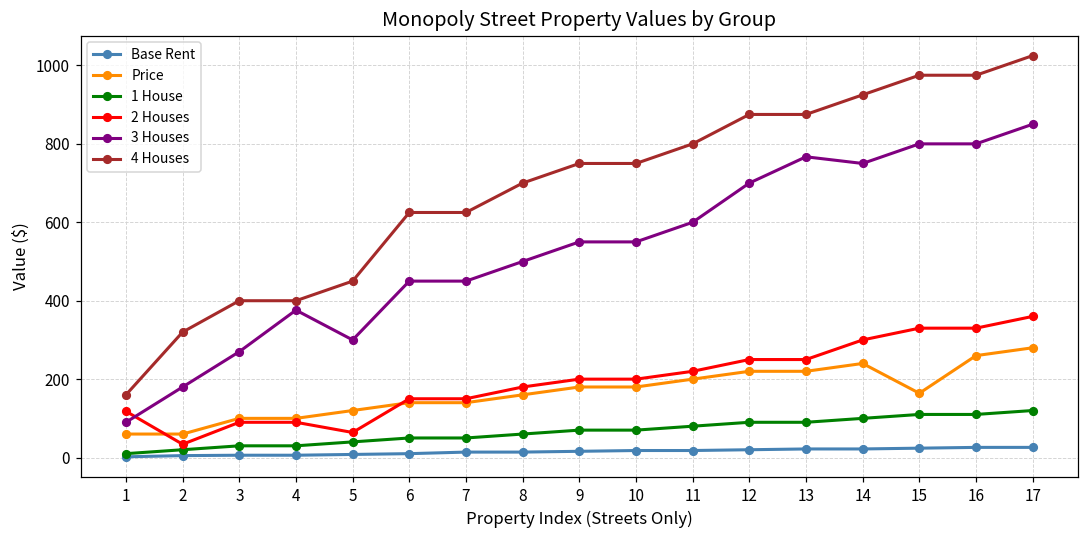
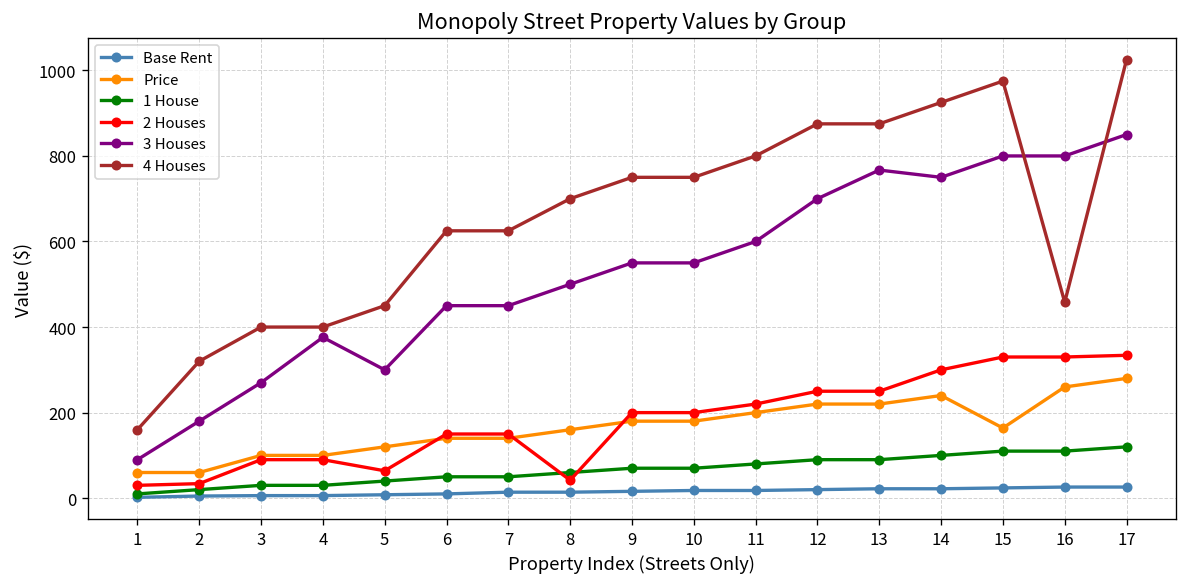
  {
    "Base Rent": {
      "1": 0,
      "2": 10,
      "3": 10,
      "4": 10,
      "5": 10,
      "6": 10,
      "7": 10,
      "8": 10,
      "9": 20,
      "10": 20,
      "11": 20,
      "12": 20,
      "13": 20,
      "14": 20,
      "15": 20,
      "16": 30,
      "17": 30
    },
    "Price": {
      "1": 60,
      "2": 60,
      "3": 100,
      "4": 100,
      "5": 120,
      "6": 140,
      "7": 140,
      "8": 160,
      "9": 180,
      "10": 180,
      "11": 200,
      "12": 220,
      "13": 220,
      "14": 240,
      "15": 160,
      "16": 260,
      "17": 280
    },
    "1 House": {
      "1": 10,
      "2": 20,
      "3": 30,
      "4": 30,
      "5": 40,
      "6": 50,
      "7": 50,
      "8": 60,
      "9": 70,
      "10": 70,
      "11": 80,
      "12": 90,
      "13": 90,
      "14": 100,
      "15": 110,
      "16": 110,
      "17": 120
    },
    "2 Houses": {
-     "1": 120,
+     "1": 30,
      "2": 30,
      "3": 90,
      "4": 90,
      "5": 60,
      "6": 150,
      "7": 150,
-     "8": 180,
+     "8": 40,
      "9": 200,
      "10": 200,
      "11": 220,
      "12": 250,
      "13": 250,
      "14": 300,
      "15": 330,
      "16": 330,
-     "17": 360
+     "17": 330
    },
    "3 Houses": {
      "1": 90,
      "2": 180,
      "3": 270,
      "4": 380,
      "5": 300,
      "6": 450,
      "7": 450,
      "8": 500,
      "9": 550,
      "10": 550,
      "11": 600,
      "12": 700,
      "13": 770,
      "14": 750,
      "15": 800,
      "16": 800,
      "17": 850
    },
    "4 Houses": {
      "1": 160,
      "2": 320,
      "3": 400,
      "4": 400,
      "5": 450,
      "6": 630,
      "7": 630,
      "8": 700,
      "9": 750,
      "10": 750,
      "11": 800,
      "12": 880,
      "13": 880,
      "14": 930,
      "15": 980,
-     "16": 980,
+     "16": 460,
      "17": 1030
    }
  }
